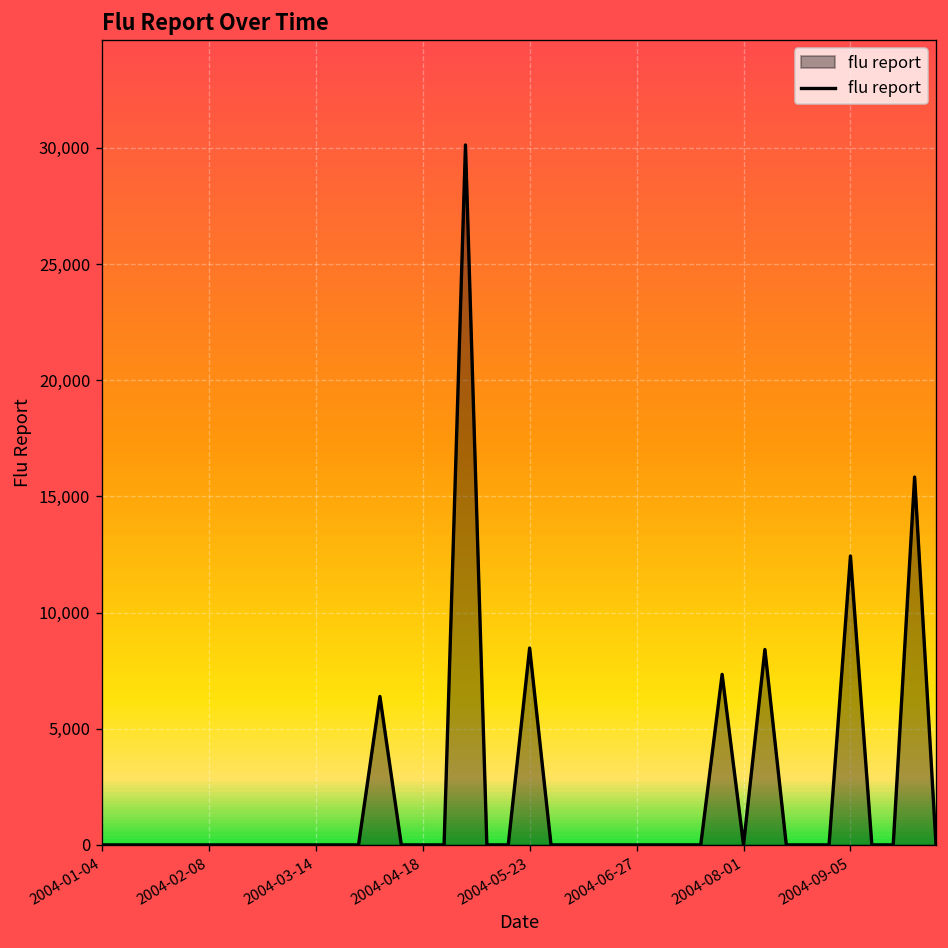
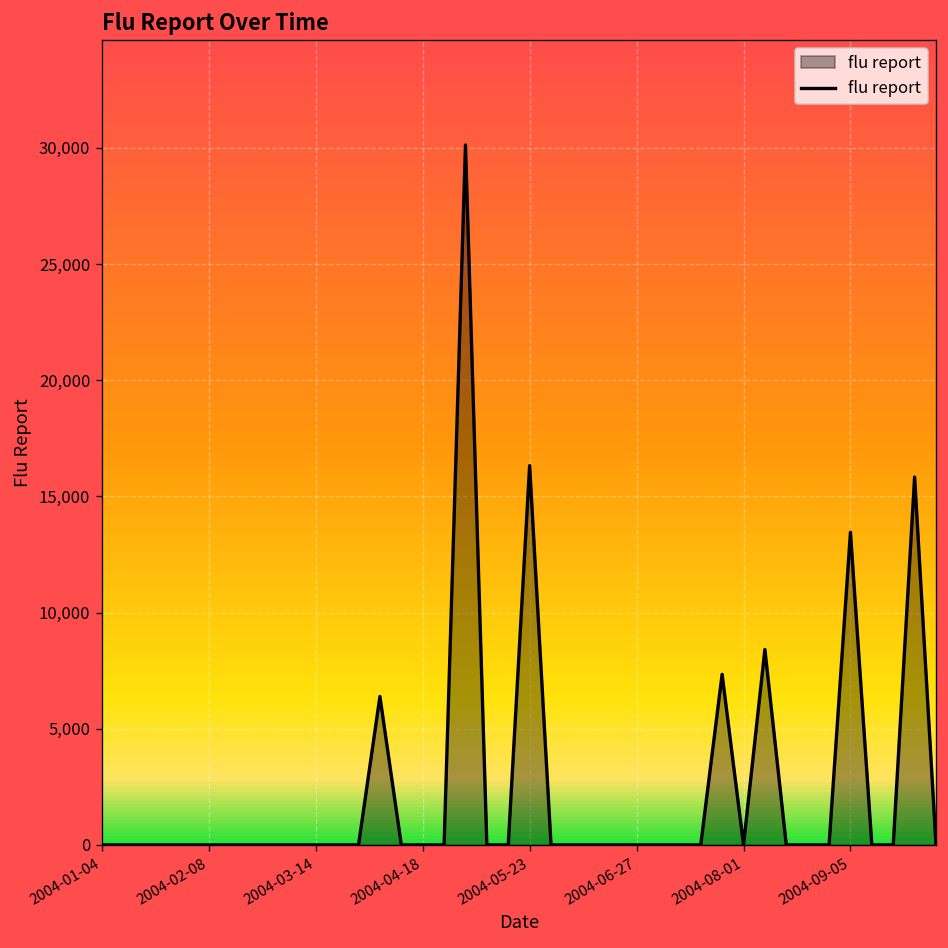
  {
    "2004-01-04": "0",
    "2004-02-08": "0",
    "2004-03-14": "0",
    "2004-04-18": "0",
-   "2004-05-23": "8,500",
+   "2004-05-23": "16,300",
    "2004-06-27": "0",
    "2004-08-01": "0",
-   "2004-09-05": "12,400"
+   "2004-09-05": "13,500"
  }
